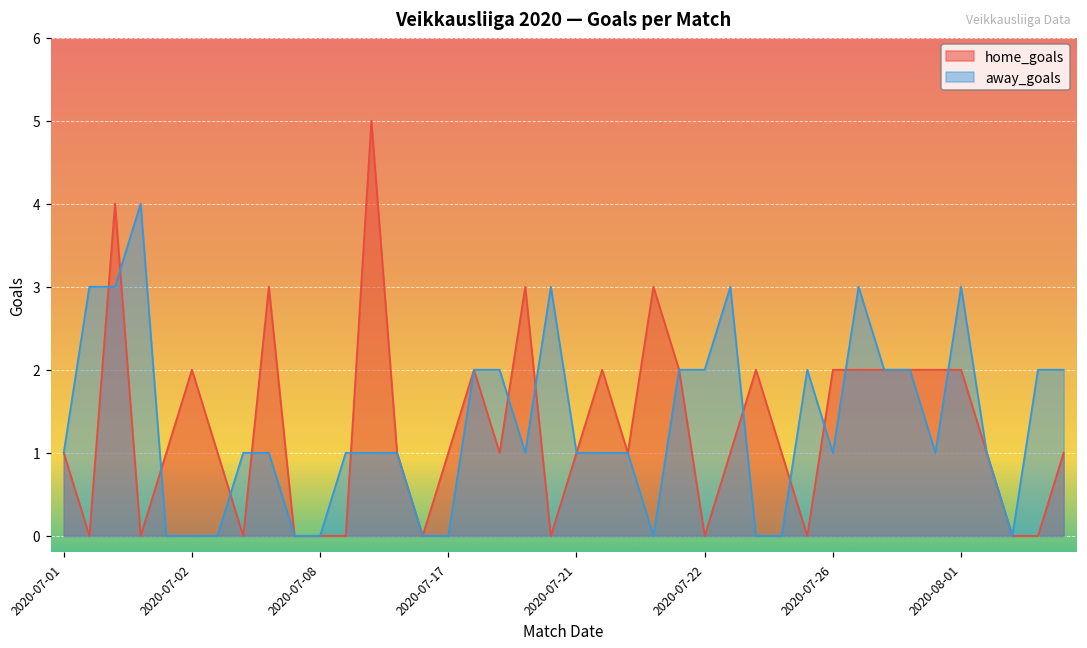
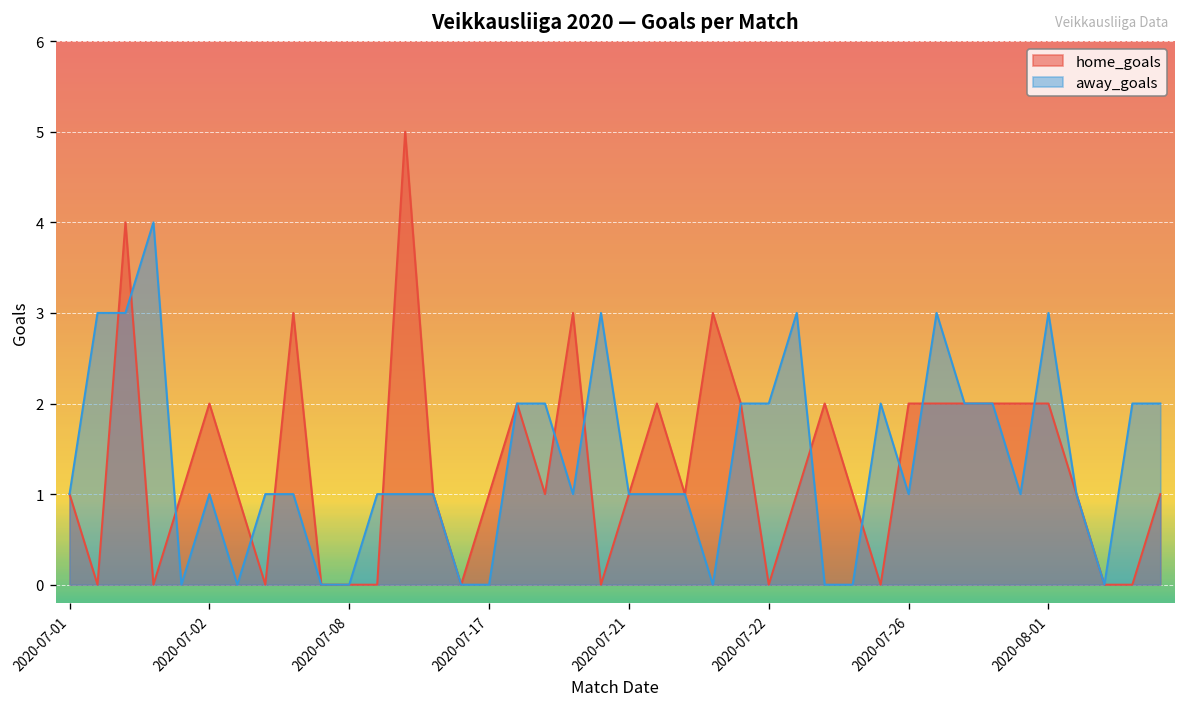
  {
    "home_goals": {
      "2020-07-02": 2
    },
    "away_goals": {
-     "2020-07-02": 0
+     "2020-07-02": 1
    }
  }
